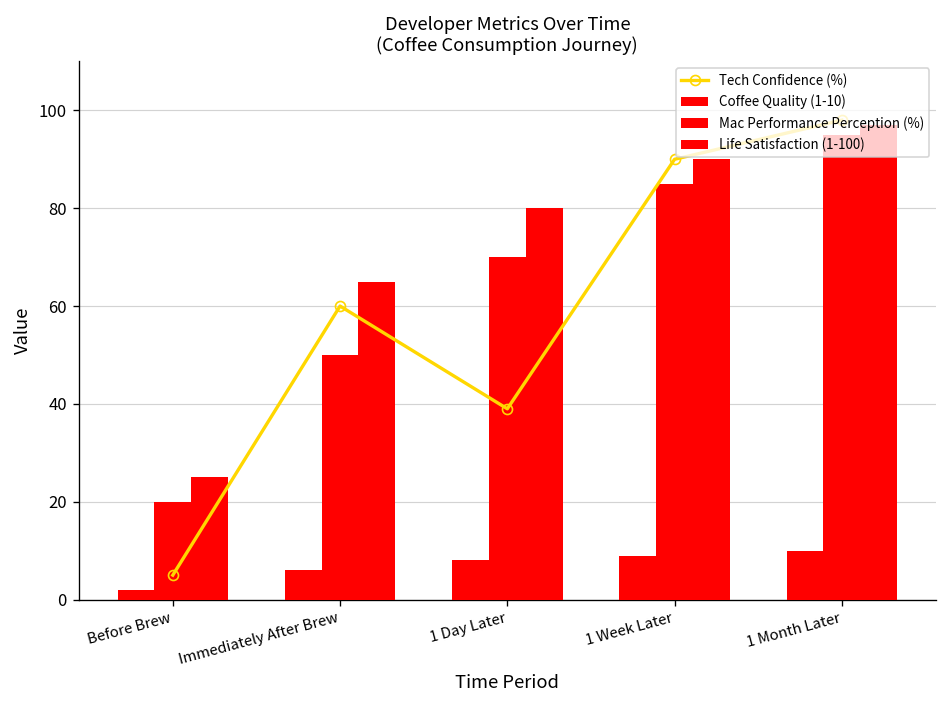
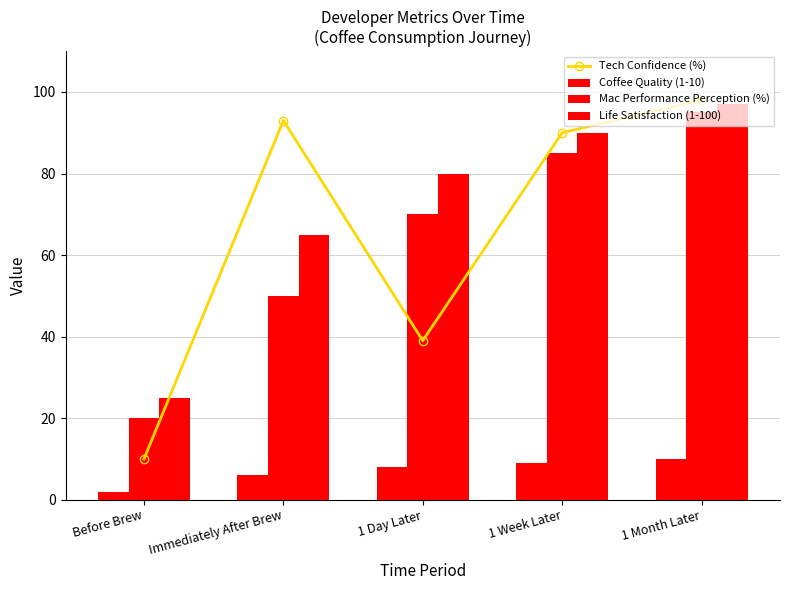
  {
    "Tech Confidence (%)": {
-     "Before Brew": 5,
-     "Immediately After Brew": 60,
+     "Before Brew": 10,
+     "Immediately After Brew": 93,
      "1 Day Later": 39,
      "1 Week Later": 90
    }
  }
